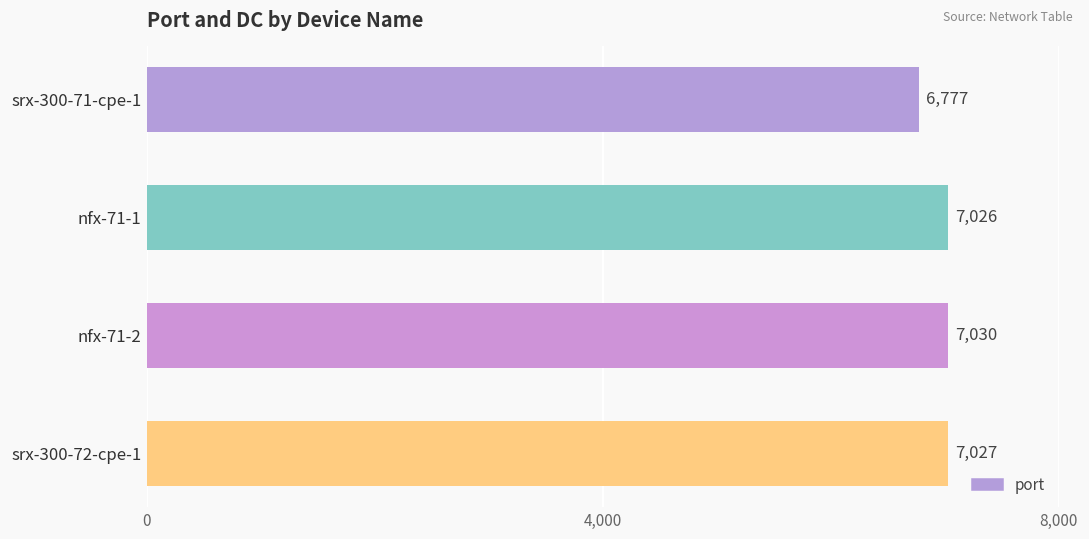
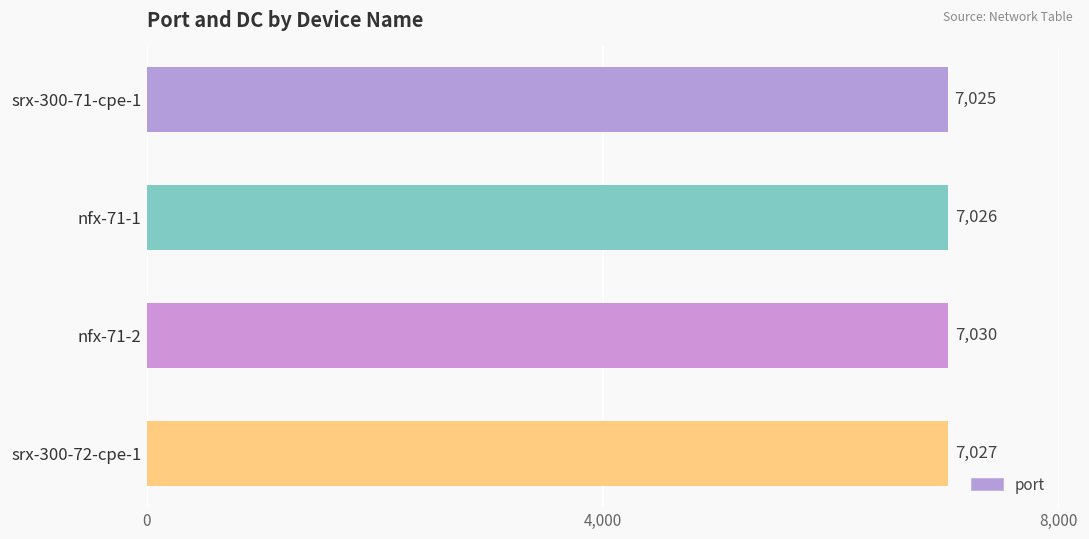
  {
-   "srx-300-71-cpe-1": "6,777",
+   "srx-300-71-cpe-1": "7,025",
    "nfx-71-1": "7,026",
    "nfx-71-2": "7,030",
    "srx-300-72-cpe-1": "7,027"
  }
